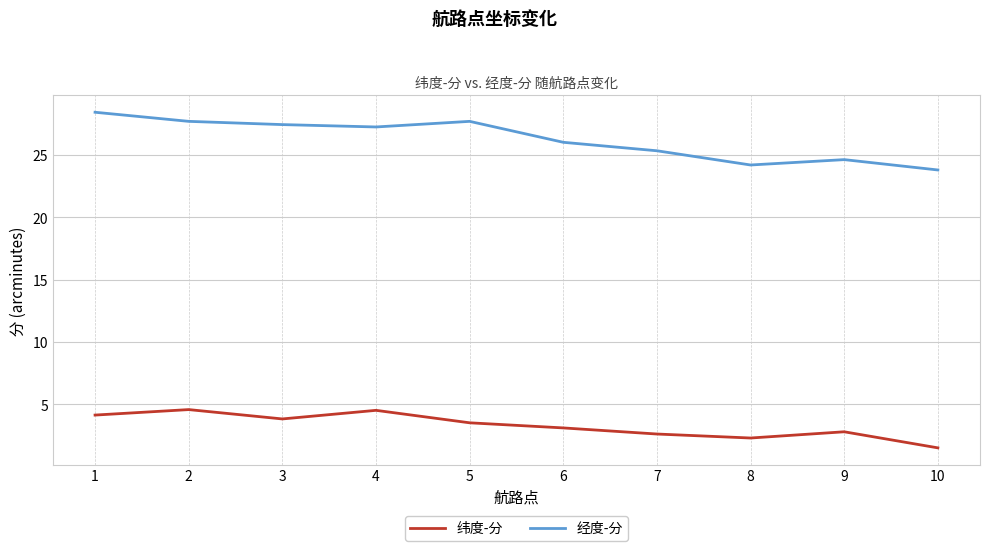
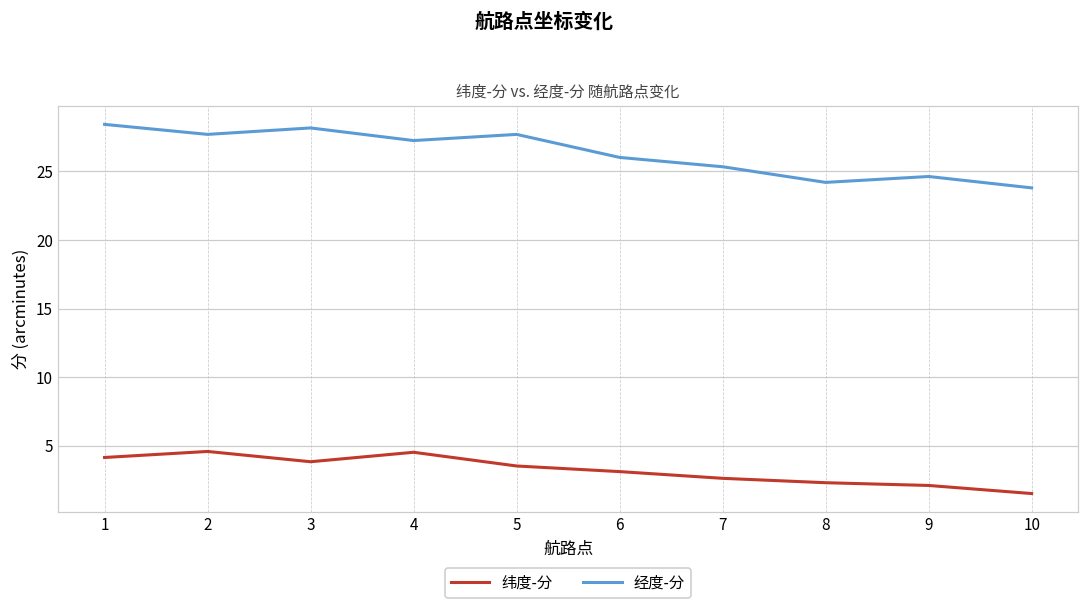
  {
    "纬度-分": {
      "1": 4.1,
      "2": 4.6,
      "3": 3.8,
      "4": 4.5,
      "5": 3.5,
      "6": 3.1,
      "7": 2.6,
      "8": 2.3,
-     "9": 2.8,
+     "9": 2.1,
      "10": 1.5
    },
    "经度-分": {
      "1": 28.4,
      "2": 27.7,
-     "3": 27.4,
+     "3": 28.2,
      "4": 27.3,
      "5": 27.7,
      "6": 26.0,
      "7": 25.3,
      "8": 24.2,
      "9": 24.6,
      "10": 23.8
    }
  }
